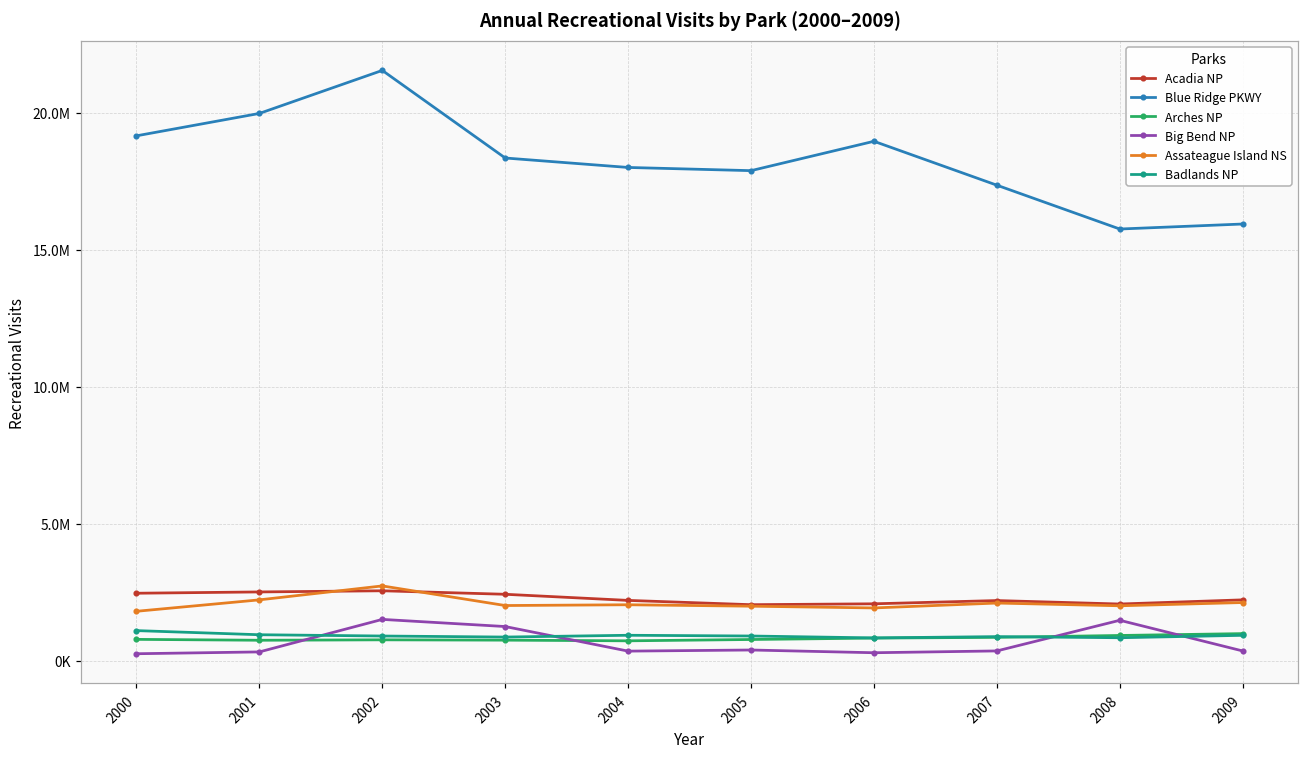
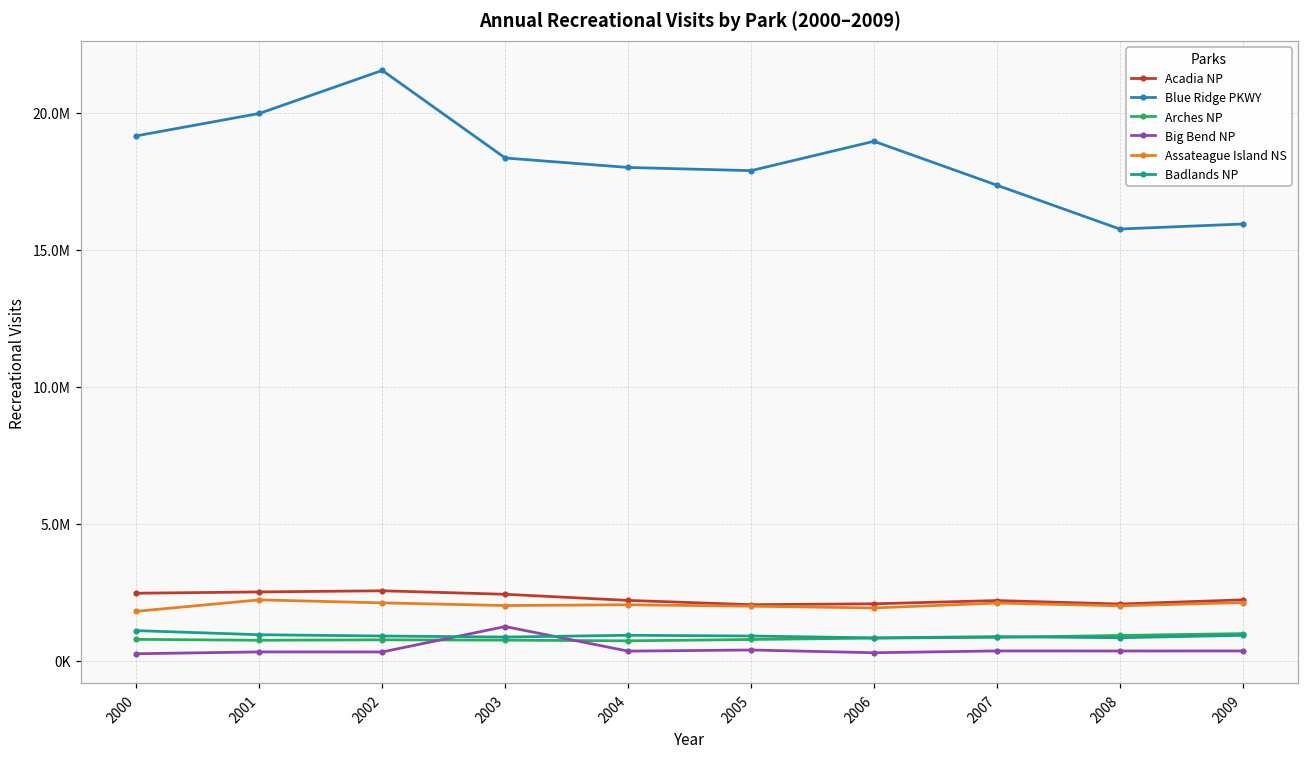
  {
    "Acadia NP": {
      "2000": 2500000,
      "2001": 2500000,
      "2002": 2600000,
      "2003": 2400000,
      "2004": 2200000,
      "2006": 2100000
    },
    "Blue Ridge PKWY": {
      "2000": 19200000,
      "2001": 20000000,
      "2002": 21500000,
      "2003": 18300000,
      "2004": 18000000,
      "2005": 17900000,
      "2006": 19000000,
      "2007": 17400000,
      "2008": 15800000,
      "2009": 15900000
    },
    "Big Bend NP": {
      "2000": 300000,
      "2001": 300000,
-     "2002": 1500000,
+     "2002": 300000,
      "2003": 1300000,
      "2004": 400000,
      "2005": 400000,
      "2006": 300000,
      "2007": 400000,
-     "2008": 1500000,
+     "2008": 400000,
      "2009": 400000
    },
    "Assateague Island NS": {
      "2000": 1800000,
      "2001": 2200000,
-     "2002": 2700000,
+     "2002": 2100000,
      "2003": 2000000,
      "2004": 2000000,
      "2006": 1900000
    }
  }
